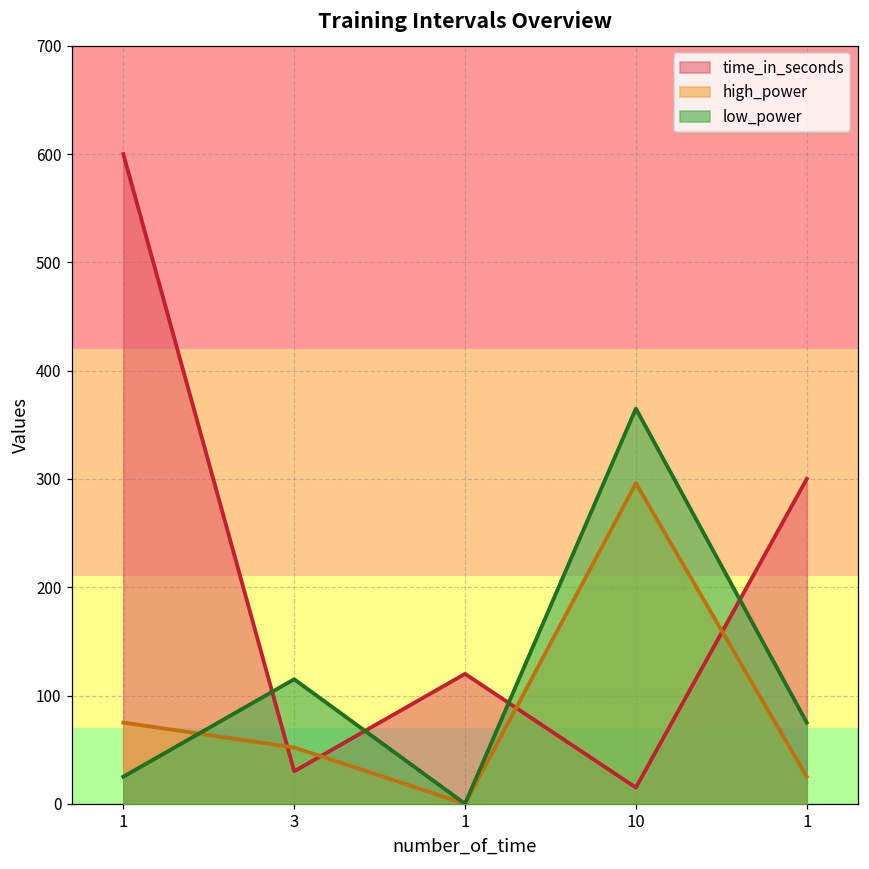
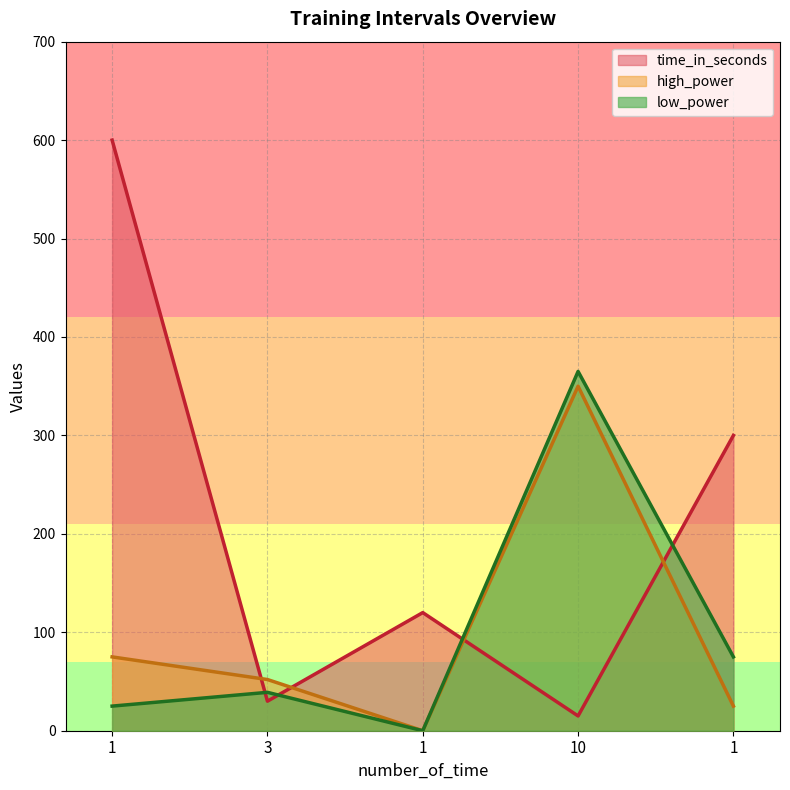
  {
    "time_in_seconds": {
      "3": 30,
      "10": 20
    },
    "high_power": {
      "3": 50,
-     "10": 300
+     "10": 350
    },
    "low_power": {
-     "3": 120,
+     "3": 40,
      "10": 370
    }
  }
